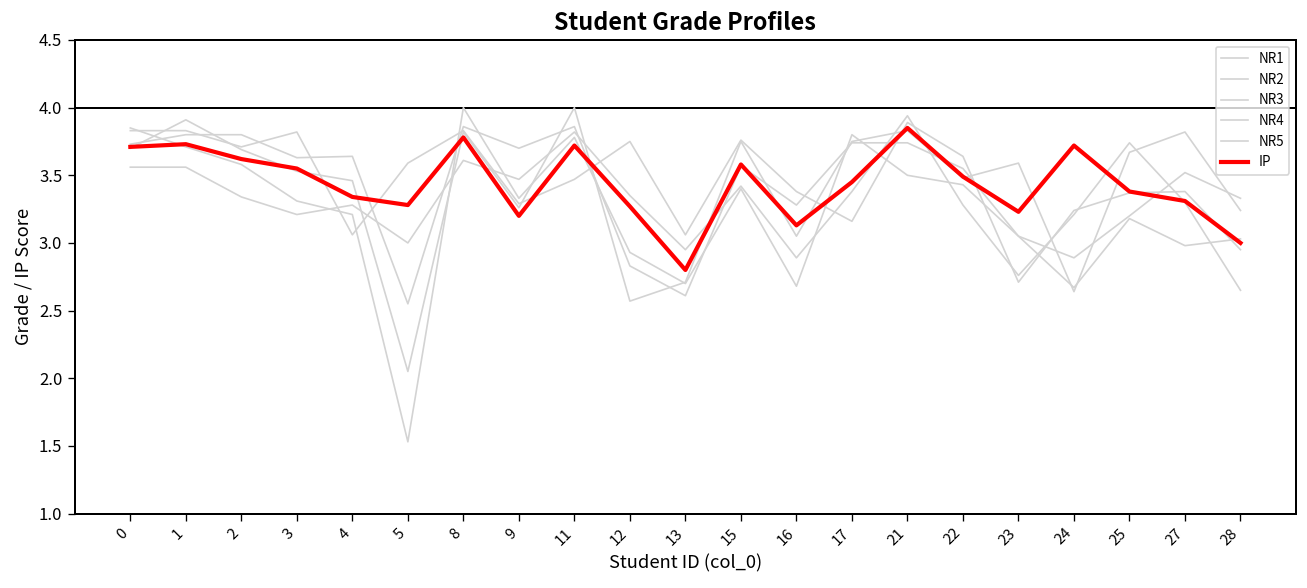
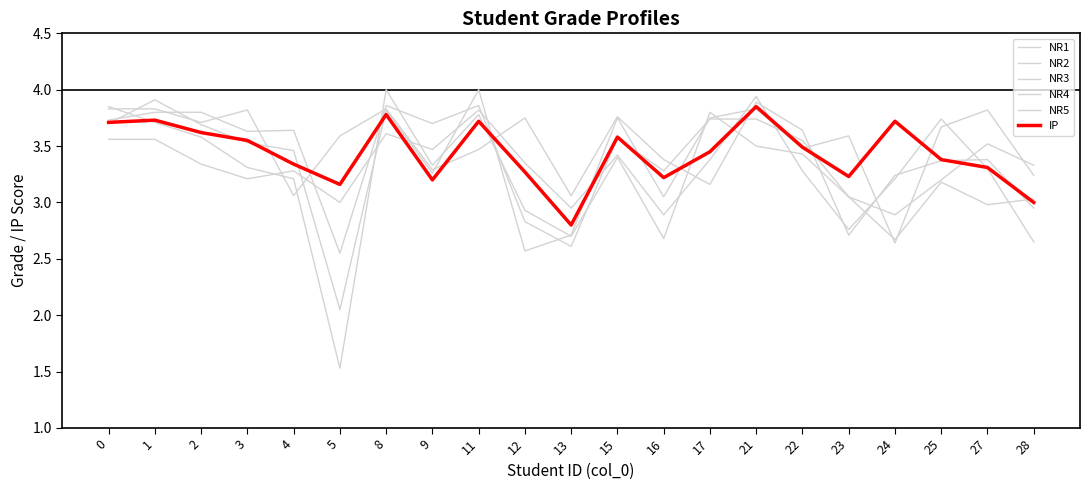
  {
    "IP": {
      "2": 3.62,
      "4": 3.34,
-     "5": 3.28,
+     "5": 3.16,
      "8": 3.78,
      "9": 3.20,
      "11": 3.72,
      "12": 3.27,
      "13": 2.80,
-     "16": 3.13,
+     "16": 3.22,
      "17": 3.45,
      "23": 3.23,
      "24": 3.72,
      "28": 3.00
    }
  }
